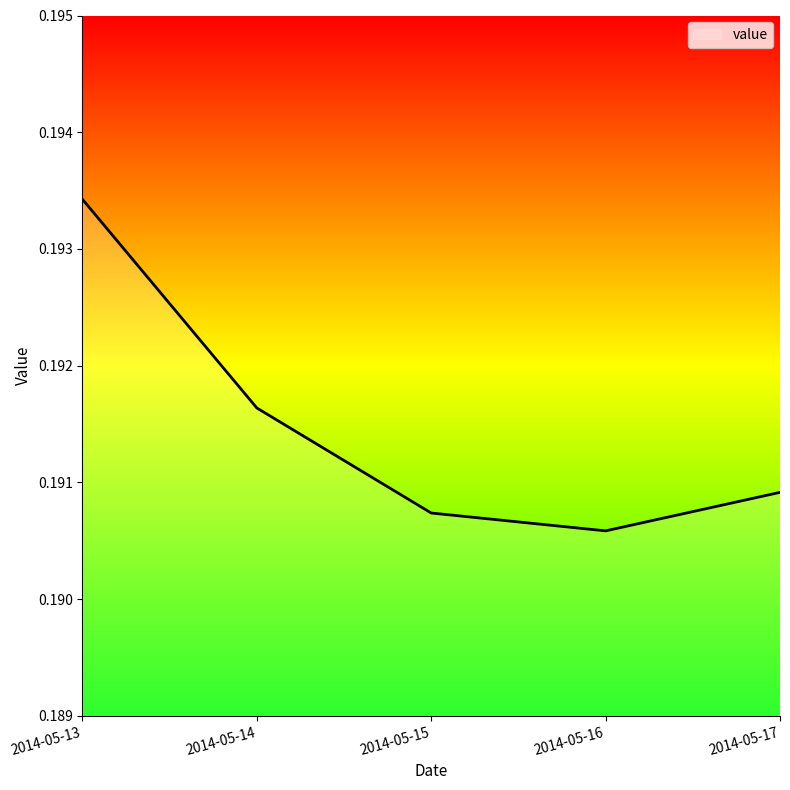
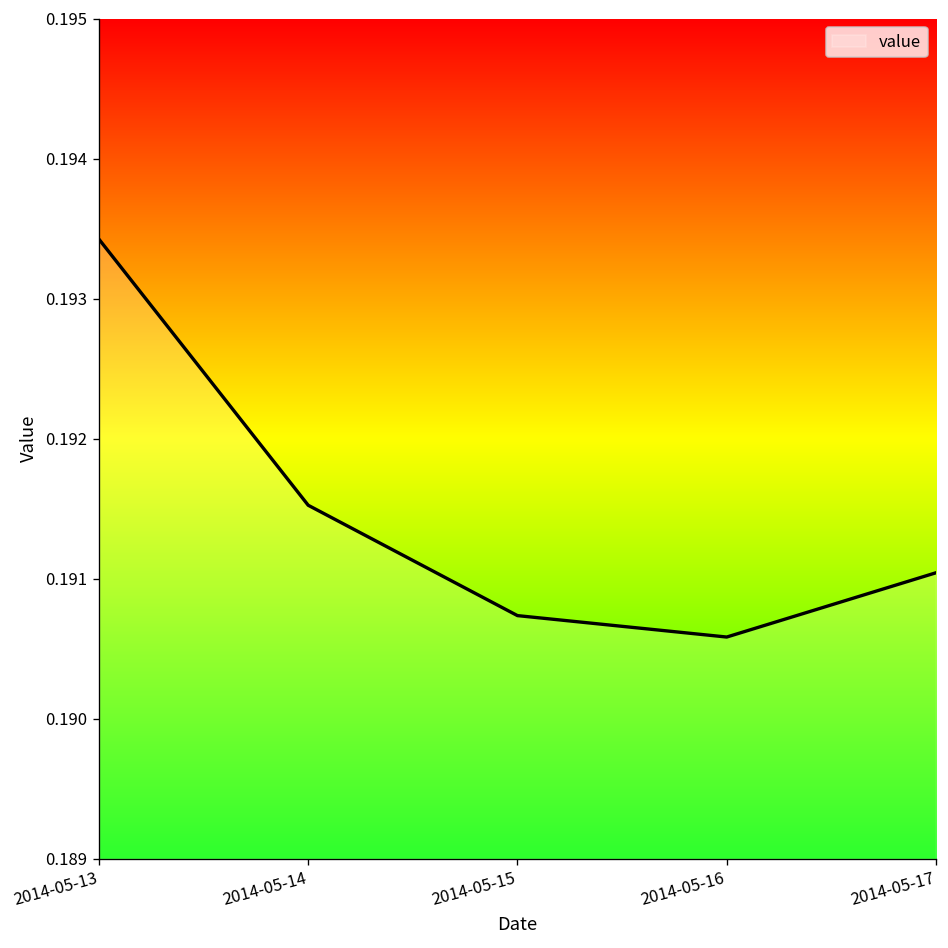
  {
    "2014-05-13": 0.19343,
-   "2014-05-14": 0.19164,
+   "2014-05-14": 0.19153,
    "2014-05-15": 0.19074,
    "2014-05-16": 0.19058,
-   "2014-05-17": 0.19091
+   "2014-05-17": 0.19104
  }
